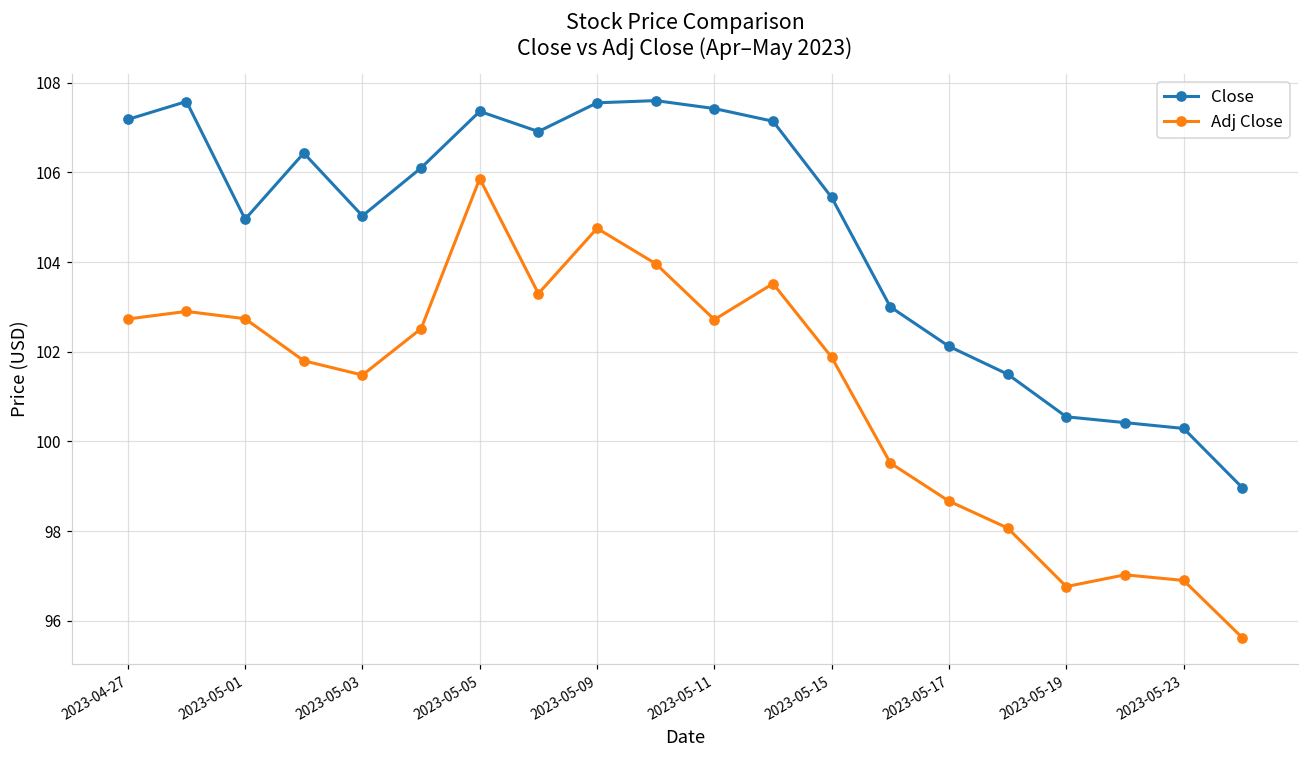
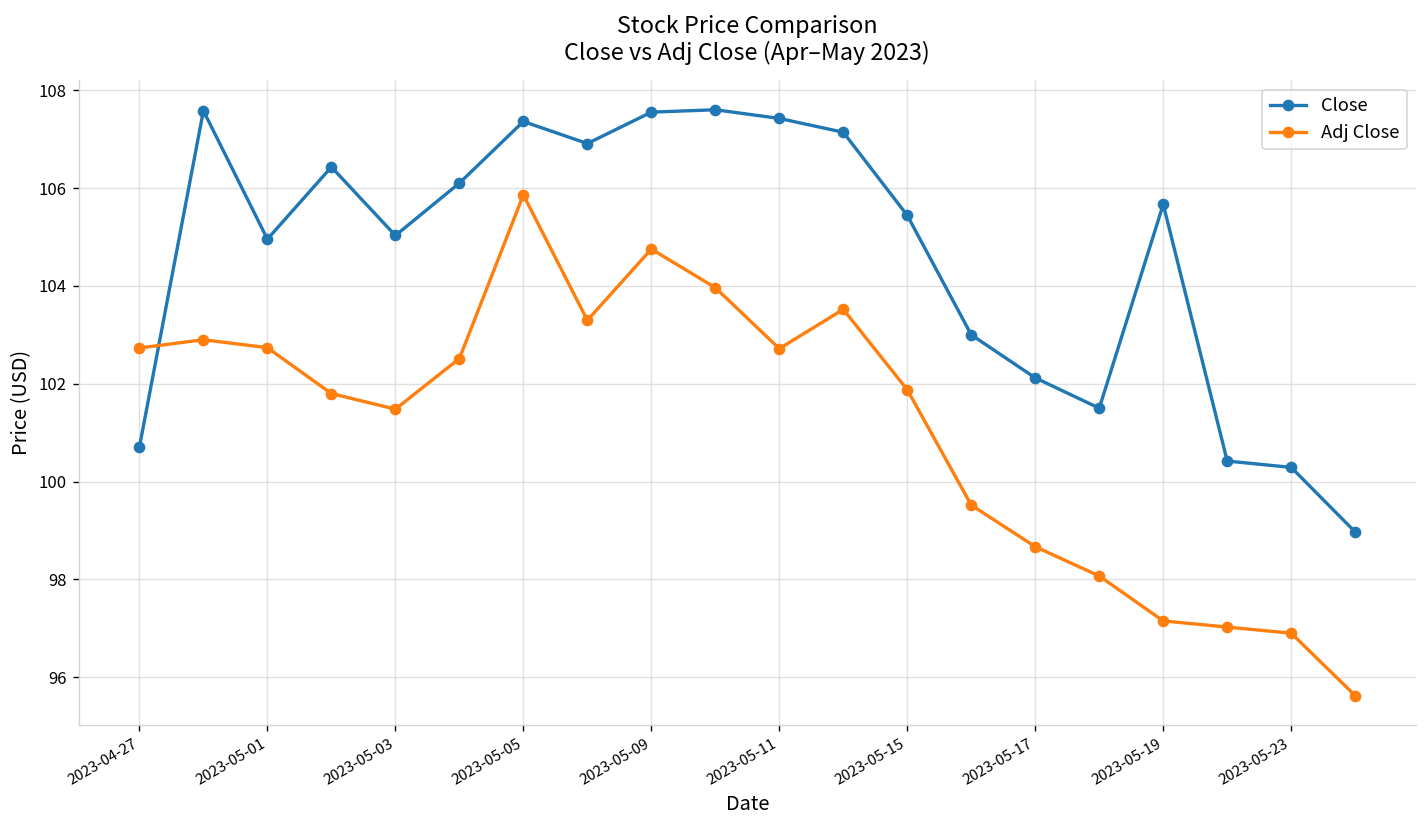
  {
    "Close": {
-     "2023-04-27": 107.2,
+     "2023-04-27": 100.7,
      "2023-05-01": 105.0,
      "2023-05-03": 105.0,
      "2023-05-05": 107.4,
      "2023-05-09": 107.6,
      "2023-05-11": 107.4,
      "2023-05-15": 105.4,
      "2023-05-17": 102.1,
-     "2023-05-19": 100.6,
+     "2023-05-19": 105.7,
      "2023-05-23": 100.3
    },
    "Adj Close": {
      "2023-04-27": 102.7,
      "2023-05-01": 102.7,
      "2023-05-03": 101.5,
      "2023-05-05": 105.9,
      "2023-05-09": 104.8,
      "2023-05-11": 102.7,
      "2023-05-15": 101.9,
      "2023-05-17": 98.7,
-     "2023-05-19": 96.8,
+     "2023-05-19": 97.2,
      "2023-05-23": 96.9
    }
  }
